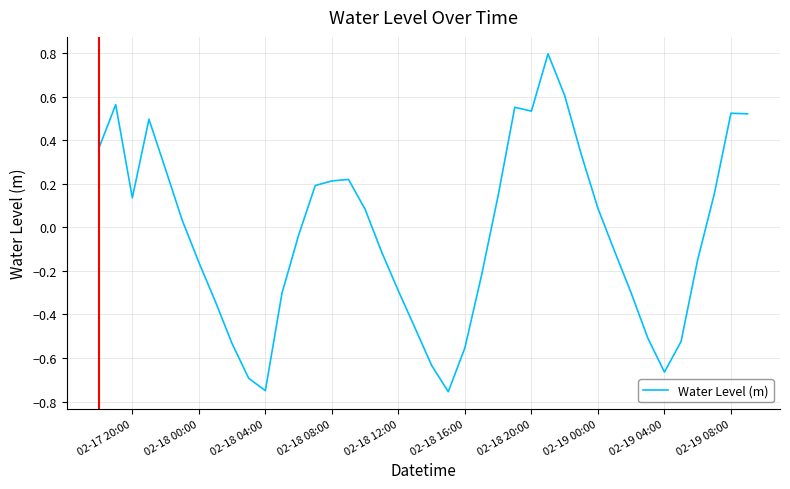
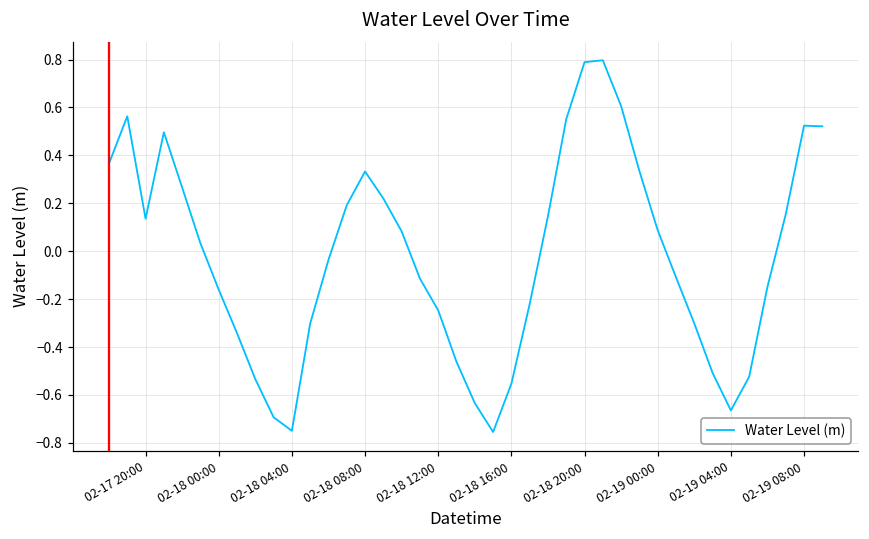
  {
    "02-17 20:00": 0.14,
    "02-18 00:00": -0.16,
    "02-18 04:00": -0.75,
-   "02-18 08:00": 0.21,
-   "02-18 12:00": -0.29,
+   "02-18 08:00": 0.33,
+   "02-18 12:00": -0.25,
    "02-18 16:00": -0.55,
-   "02-18 20:00": 0.53,
+   "02-18 20:00": 0.79,
    "02-19 00:00": 0.09,
    "02-19 04:00": -0.66,
    "02-19 08:00": 0.52
  }
